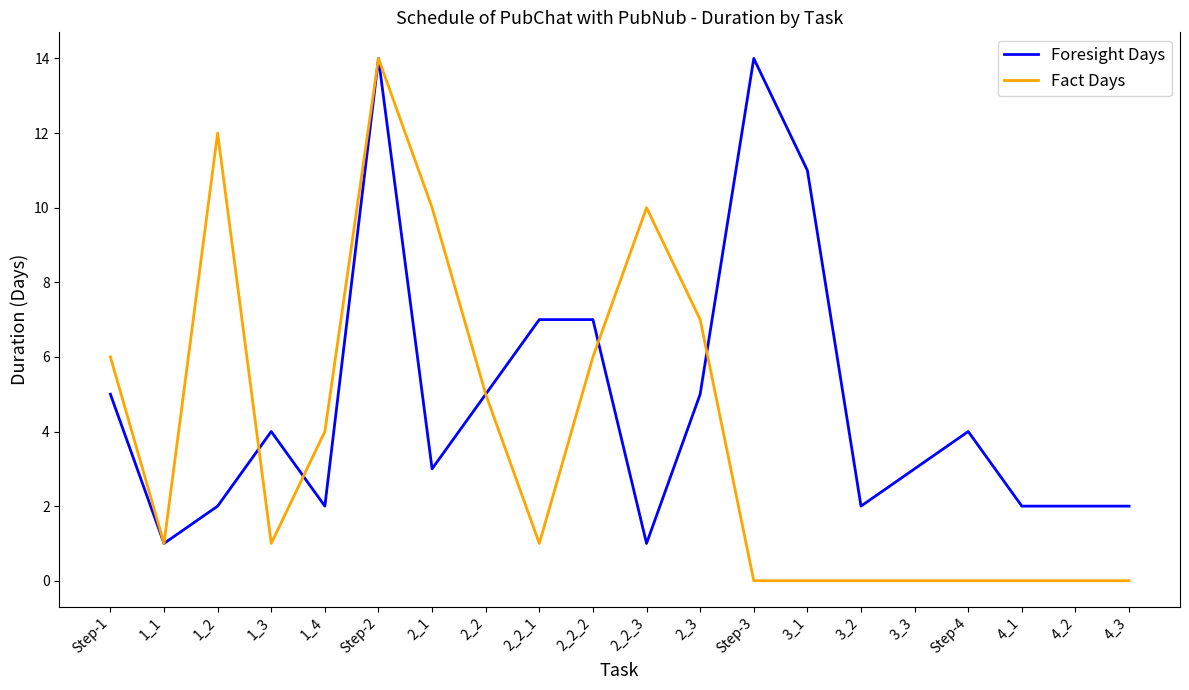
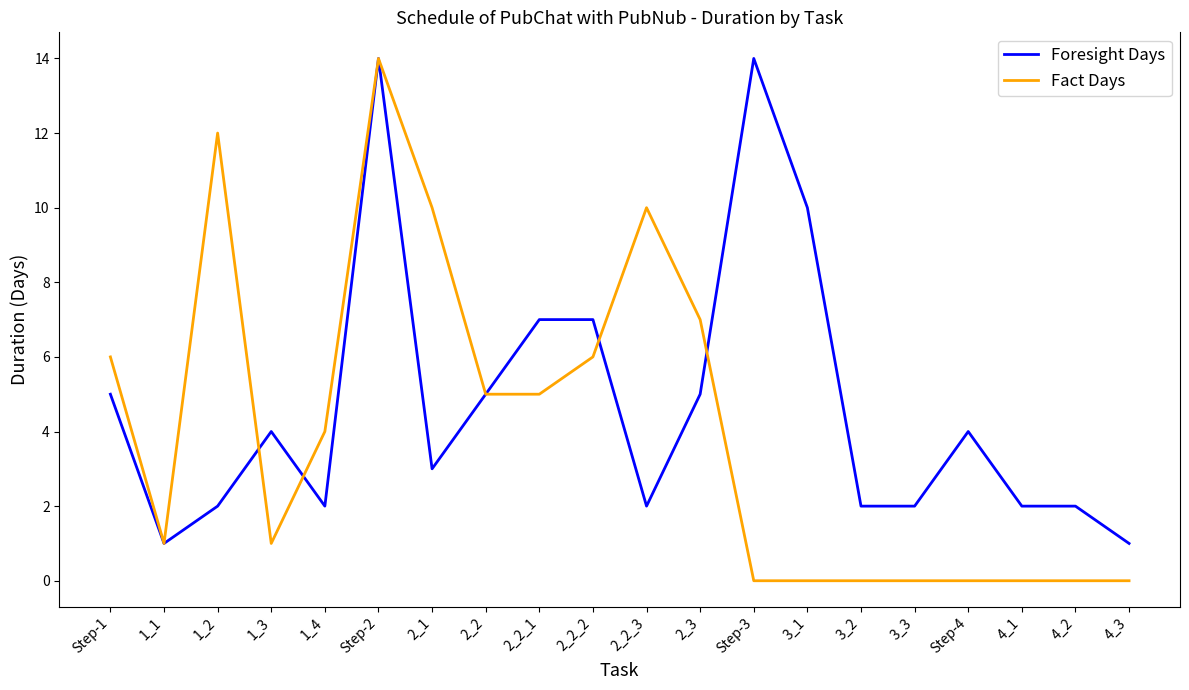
  {
    "Foresight Days": {
      "Step-1": 5,
      "1_2": 2,
      "1_3": 4,
      "1_4": 2,
      "2_1": 3,
      "2_2_1": 7,
      "2_2_2": 7,
-     "2_2_3": 1,
+     "2_2_3": 2,
      "2_3": 5,
      "Step-3": 14,
-     "3_1": 11,
+     "3_1": 10,
      "3_2": 2,
-     "3_3": 3,
+     "3_3": 2,
      "Step-4": 4,
      "4_1": 2,
      "4_2": 2,
-     "4_3": 2
+     "4_3": 1
    },
    "Fact Days": {
      "Step-1": 6,
      "1_2": 12,
      "1_3": 1,
      "1_4": 4,
      "2_1": 10,
-     "2_2_1": 1,
+     "2_2_1": 5,
      "2_2_2": 6,
      "2_2_3": 10,
      "2_3": 7,
      "Step-3": 0,
      "3_1": 0,
      "3_2": 0,
      "3_3": 0,
      "Step-4": 0,
      "4_1": 0,
      "4_2": 0,
      "4_3": 0
    }
  }
